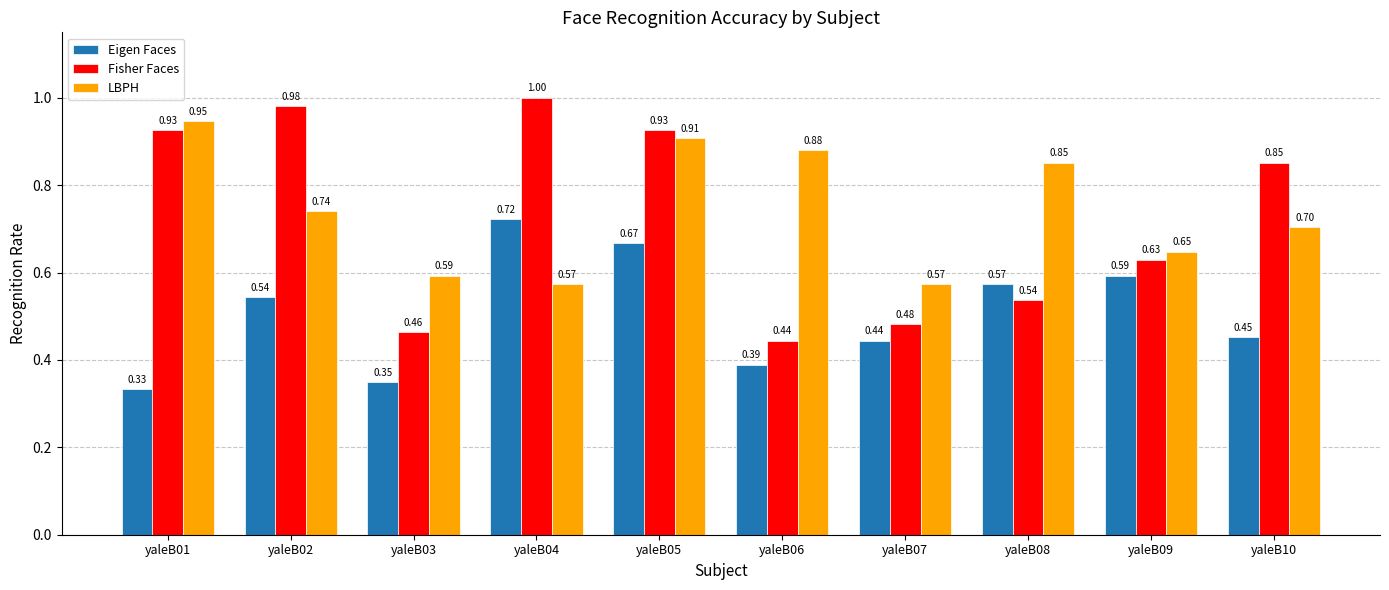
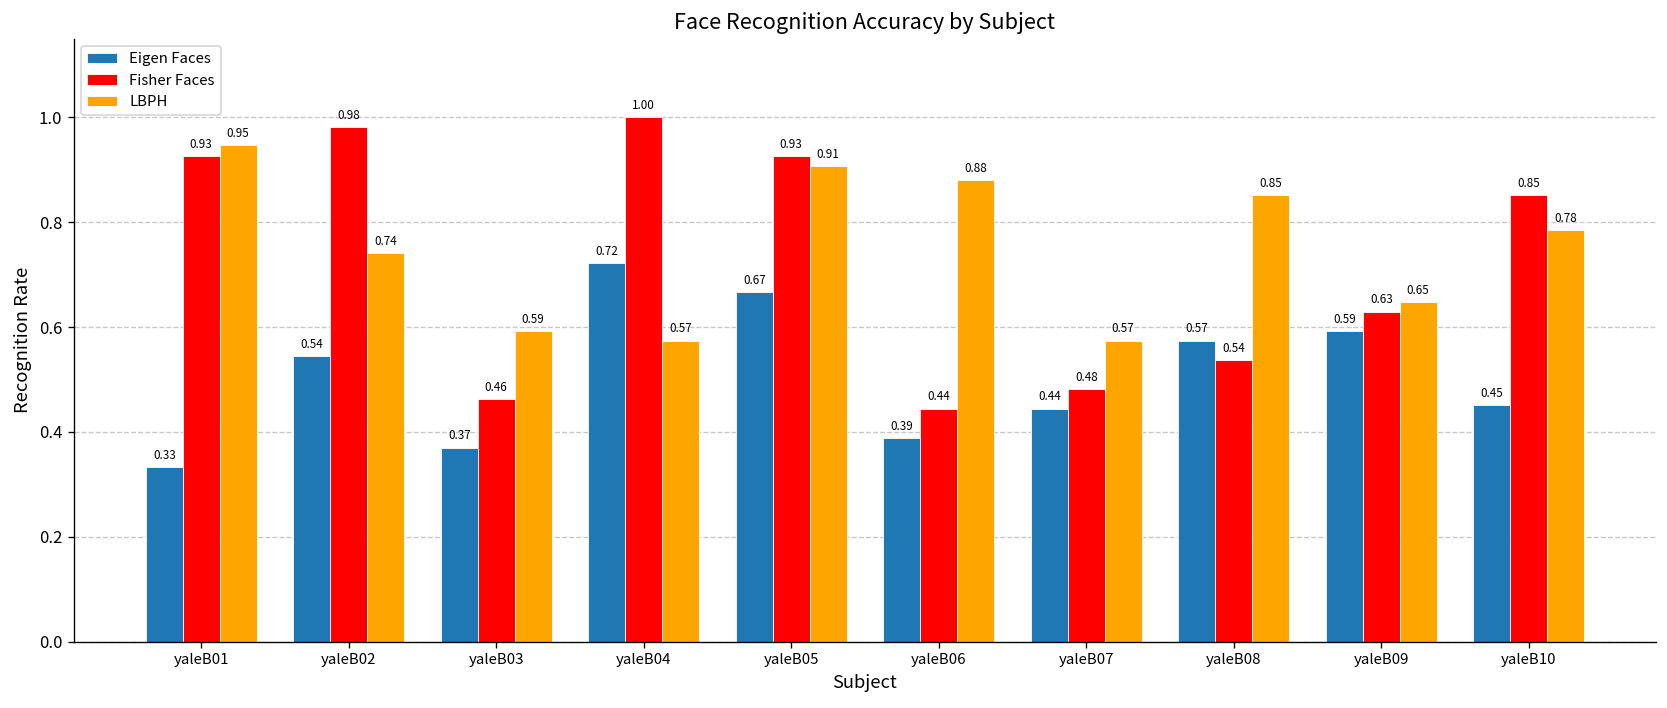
  {
    "Eigen Faces": {
      "yaleB01": 0.33,
      "yaleB02": 0.54,
-     "yaleB03": 0.35,
+     "yaleB03": 0.37,
      "yaleB04": 0.72,
      "yaleB05": 0.67,
      "yaleB06": 0.39,
      "yaleB07": 0.44,
      "yaleB08": 0.57,
      "yaleB09": 0.59,
      "yaleB10": 0.45
    },
    "Fisher Faces": {
      "yaleB01": 0.93,
      "yaleB02": 0.98,
      "yaleB03": 0.46,
      "yaleB04": 1.00,
      "yaleB05": 0.93,
      "yaleB06": 0.44,
      "yaleB07": 0.48,
      "yaleB08": 0.54,
      "yaleB09": 0.63,
      "yaleB10": 0.85
    },
    "LBPH": {
      "yaleB01": 0.95,
      "yaleB02": 0.74,
      "yaleB03": 0.59,
      "yaleB04": 0.57,
      "yaleB05": 0.91,
      "yaleB06": 0.88,
      "yaleB07": 0.57,
      "yaleB08": 0.85,
      "yaleB09": 0.65,
-     "yaleB10": 0.70
+     "yaleB10": 0.78
    }
  }
